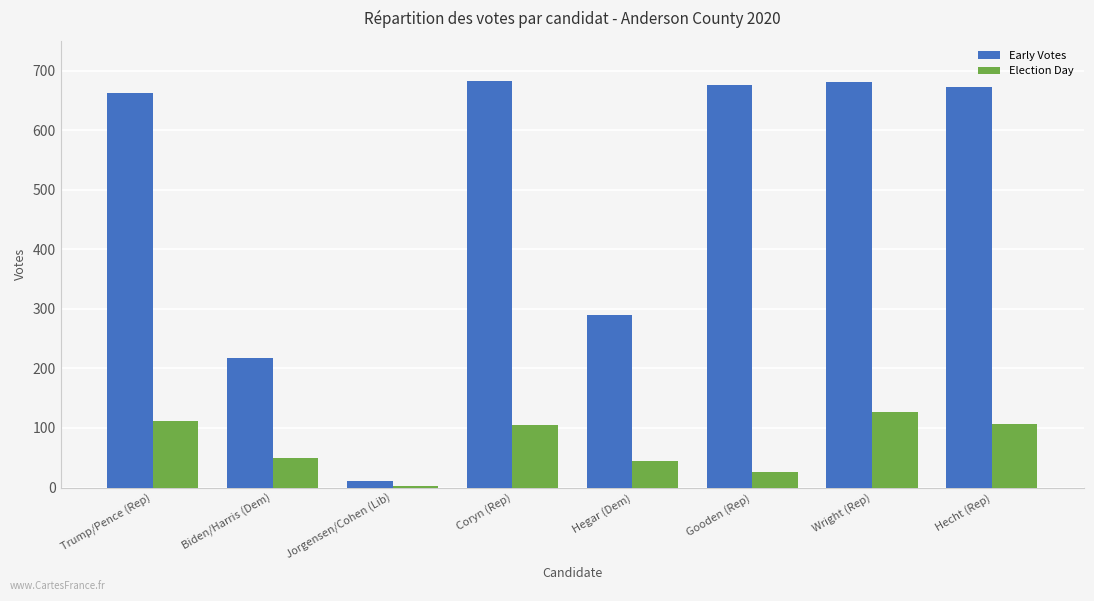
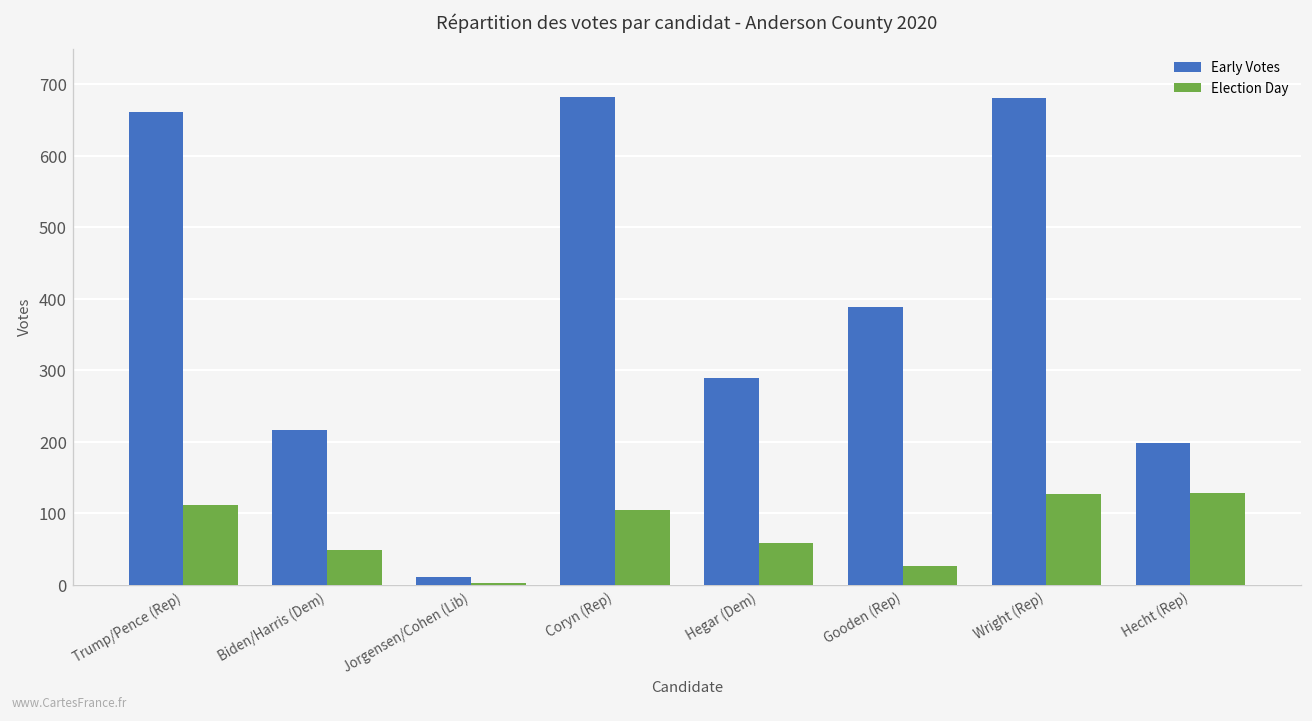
  {
    "Early Votes": {
      "Trump/Pence (Rep)": 660,
      "Biden/Harris (Dem)": 220,
      "Jorgensen/Cohen (Lib)": 10,
      "Coryn (Rep)": 680,
      "Hegar (Dem)": 290,
-     "Gooden (Rep)": 680,
+     "Gooden (Rep)": 390,
      "Wright (Rep)": 680,
-     "Hecht (Rep)": 670
+     "Hecht (Rep)": 200
    },
    "Election Day": {
      "Trump/Pence (Rep)": 110,
      "Biden/Harris (Dem)": 50,
      "Coryn (Rep)": 110,
-     "Hegar (Dem)": 40,
+     "Hegar (Dem)": 60,
      "Gooden (Rep)": 30,
      "Wright (Rep)": 130,
-     "Hecht (Rep)": 110
+     "Hecht (Rep)": 130
    }
  }
